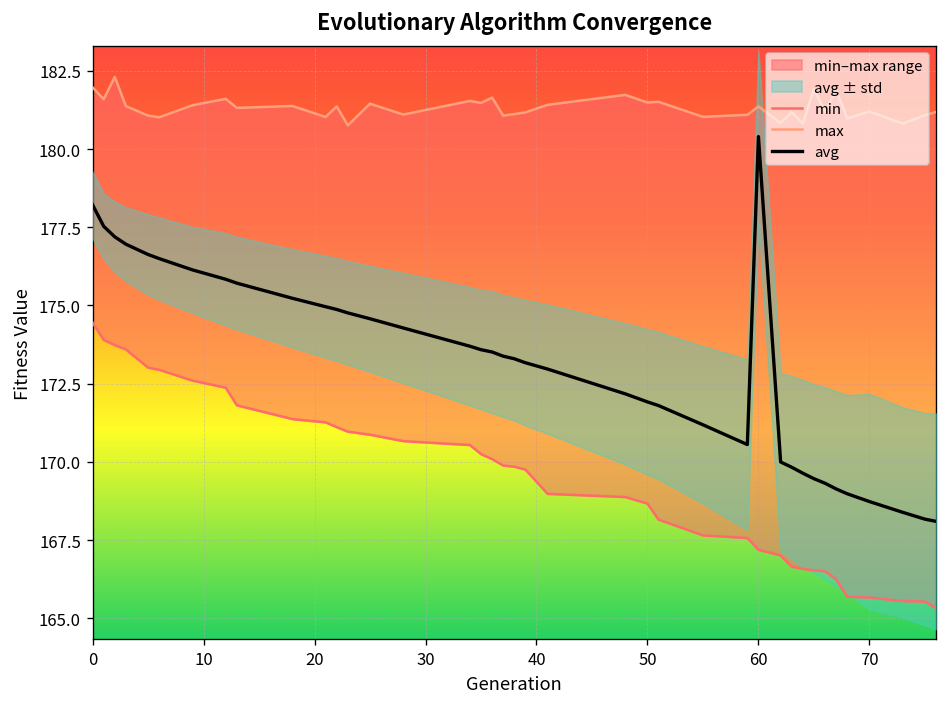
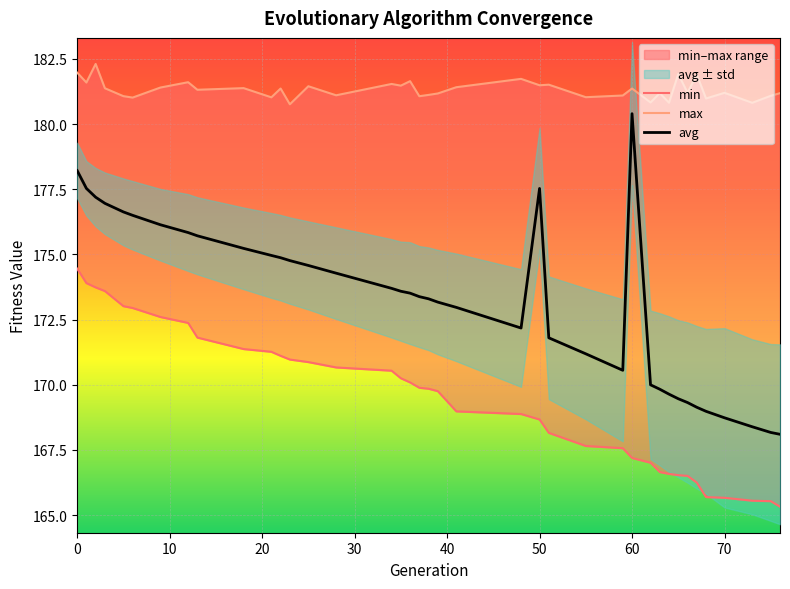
  {
    "avg": {
      "0": 178.2,
-     "50": 171.9,
+     "50": 177.5,
      "60": 180.4,
      "70": 168.7
    }
  }
